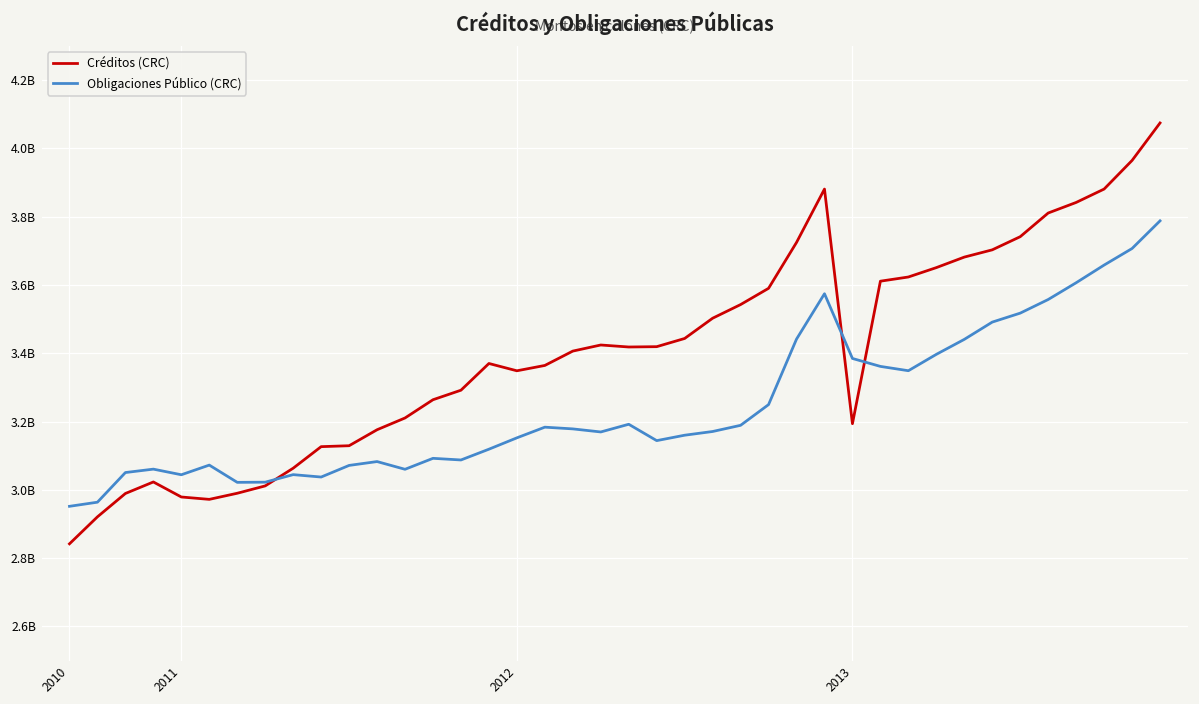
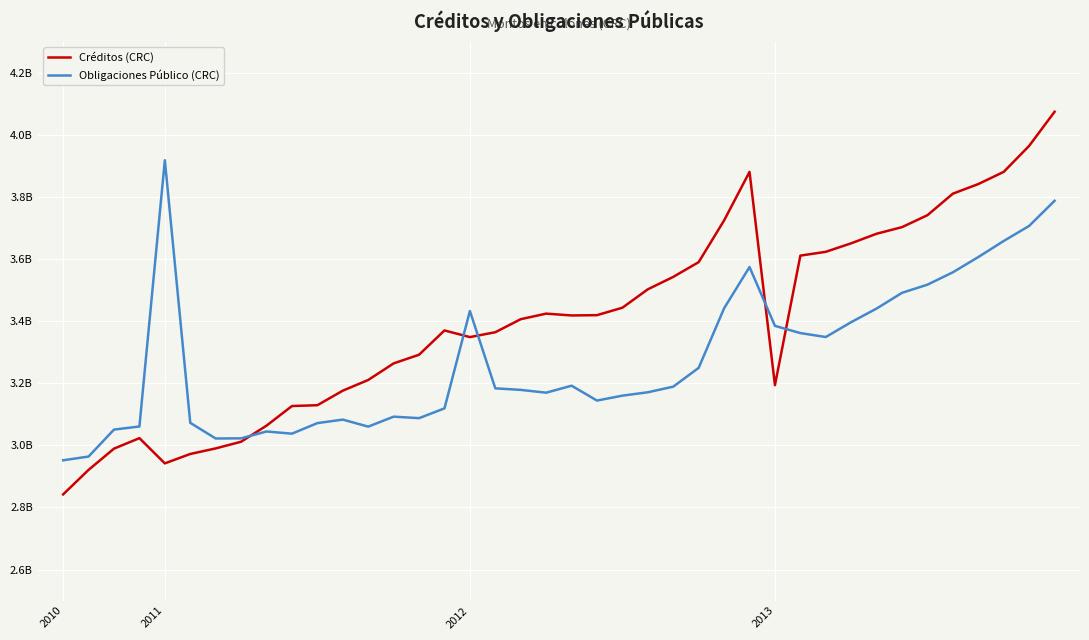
  {
    "Créditos (CRC)": {
      "2010": 2840000000,
-     "2011": 2980000000,
+     "2011": 2940000000,
      "2012": 3350000000,
      "2013": 3190000000
    },
    "Obligaciones Público (CRC)": {
      "2010": 2950000000,
-     "2011": 3040000000,
-     "2012": 3150000000,
+     "2011": 3920000000,
+     "2012": 3430000000,
      "2013": 3380000000
    }
  }
